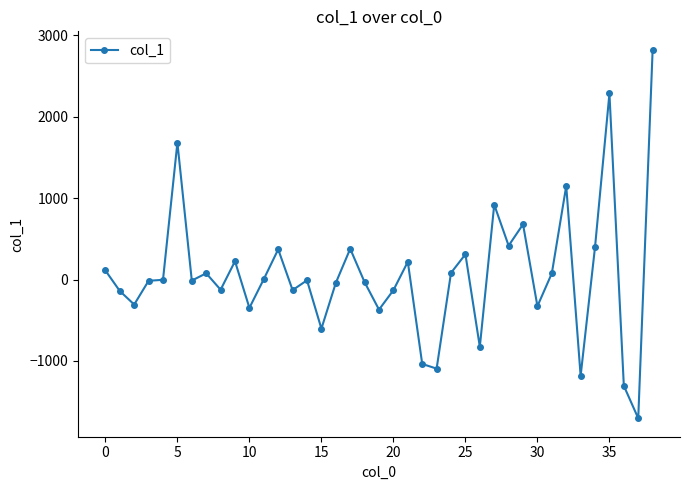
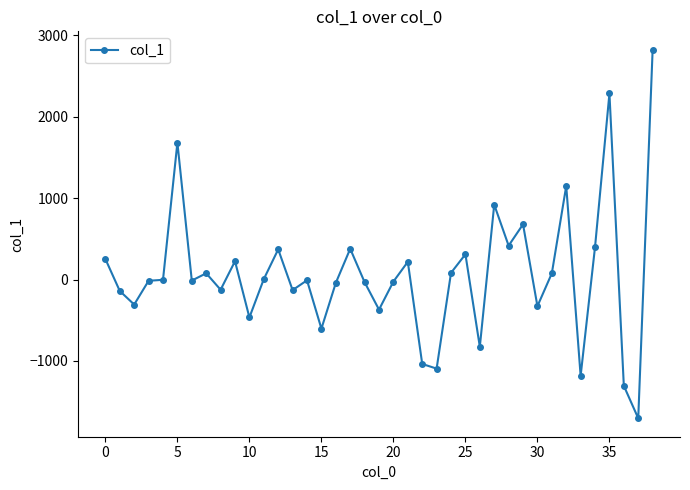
  {
-   "0": 100,
+   "0": 300,
    "5": 1700,
-   "10": -300,
+   "10": -500,
    "15": -600,
-   "20": -100,
+   "20": 0,
    "25": 300,
    "30": -300,
    "35": 2300
  }
